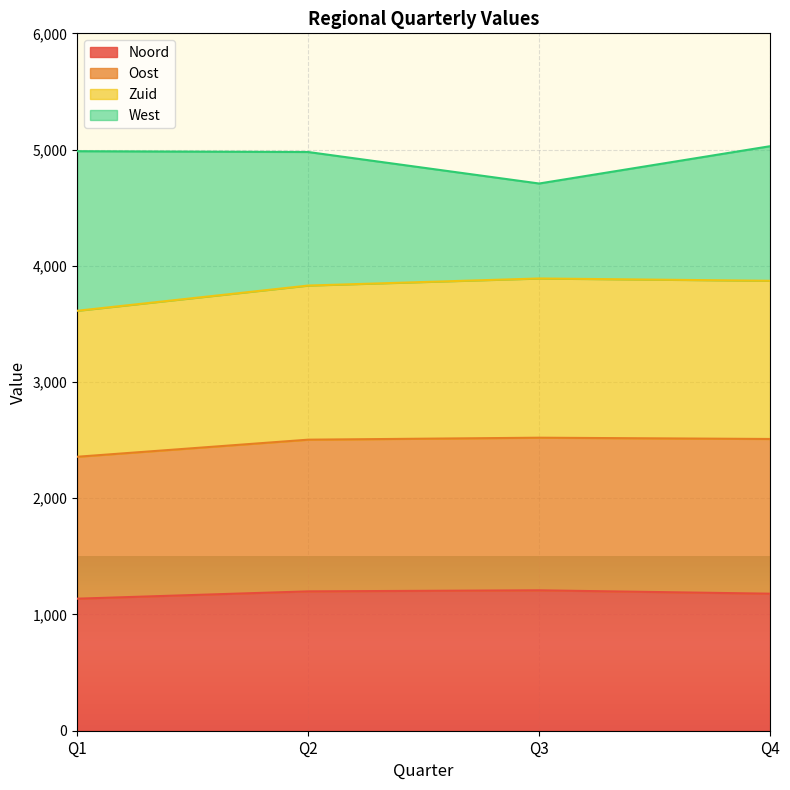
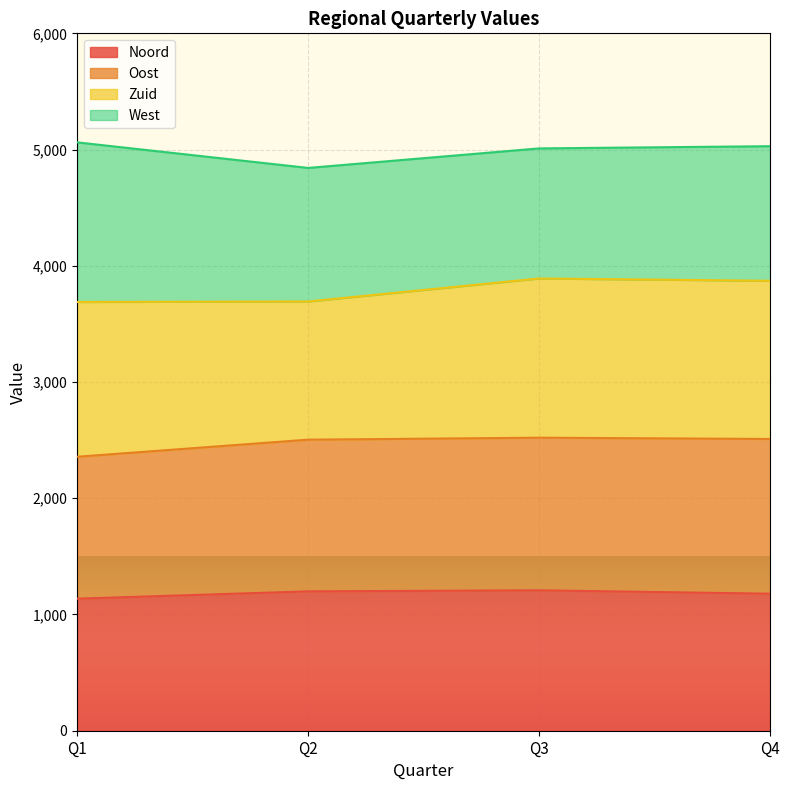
  {
    "Zuid": {
-     "Q1": "1,260",
-     "Q2": "1,330",
+     "Q1": "1,330",
+     "Q2": "1,190",
      "Q3": "1,370",
      "Q4": "1,360"
    },
    "West": {
      "Q1": "1,370",
      "Q2": "1,150",
-     "Q3": "820",
+     "Q3": "1,120",
      "Q4": "1,160"
    }
  }
